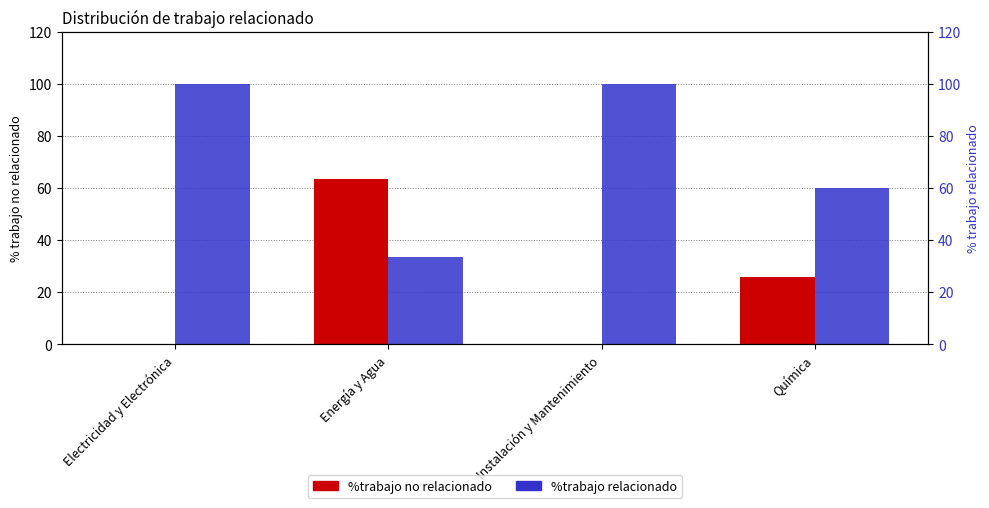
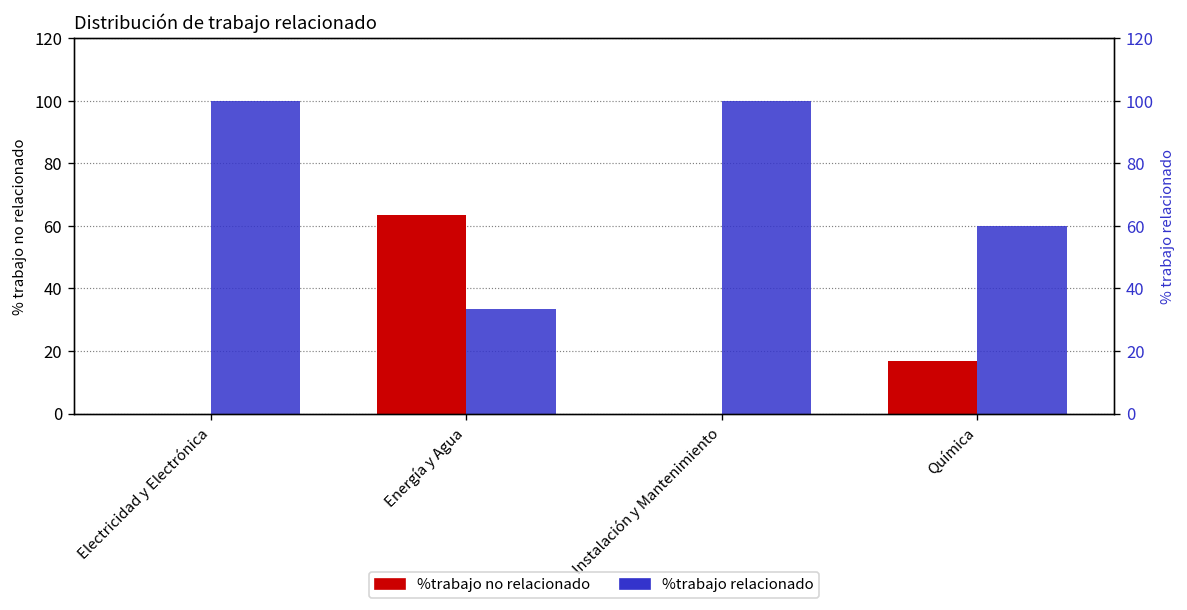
  {
    "%trabajo no relacionado": {
      "Electricidad y Electrónica": 0,
      "Energía y Agua": 63,
      "Instalación y Mantenimiento": 0,
-     "Química": 26
+     "Química": 17
    },
    "%trabajo relacionado": {
      "Electricidad y Electrónica": 100,
      "Energía y Agua": 33,
      "Instalación y Mantenimiento": 100,
      "Química": 60
    }
  }
